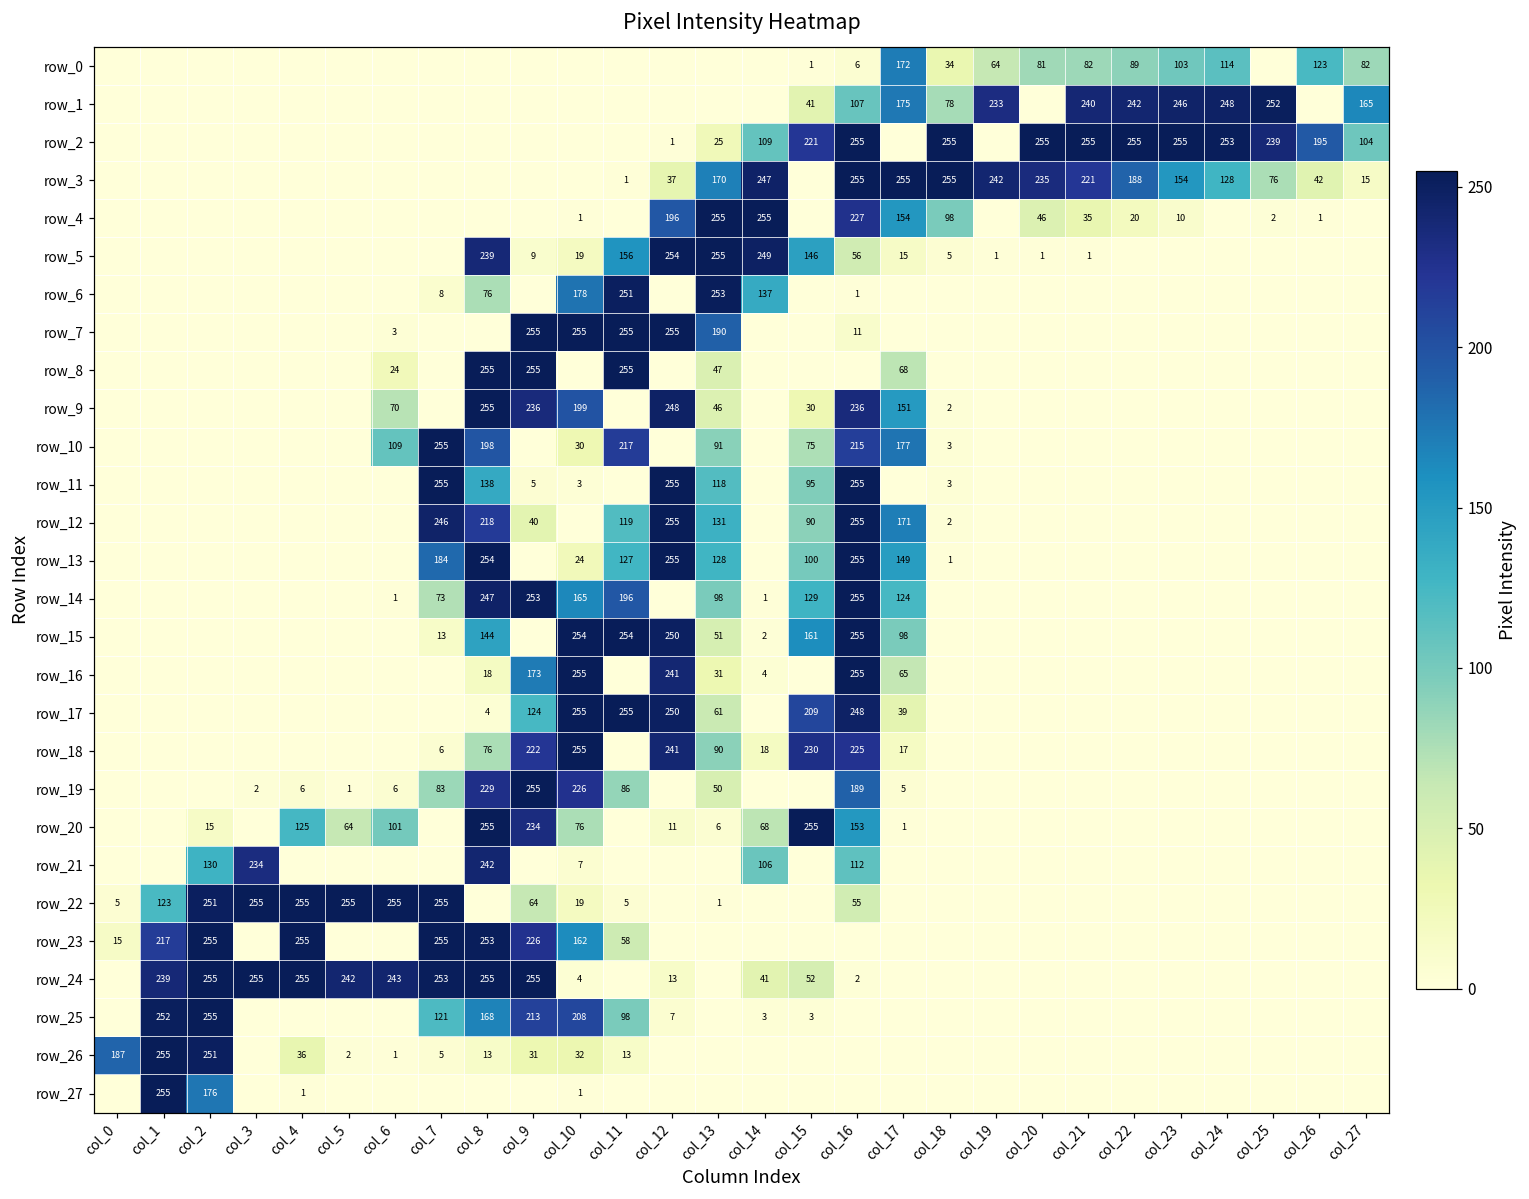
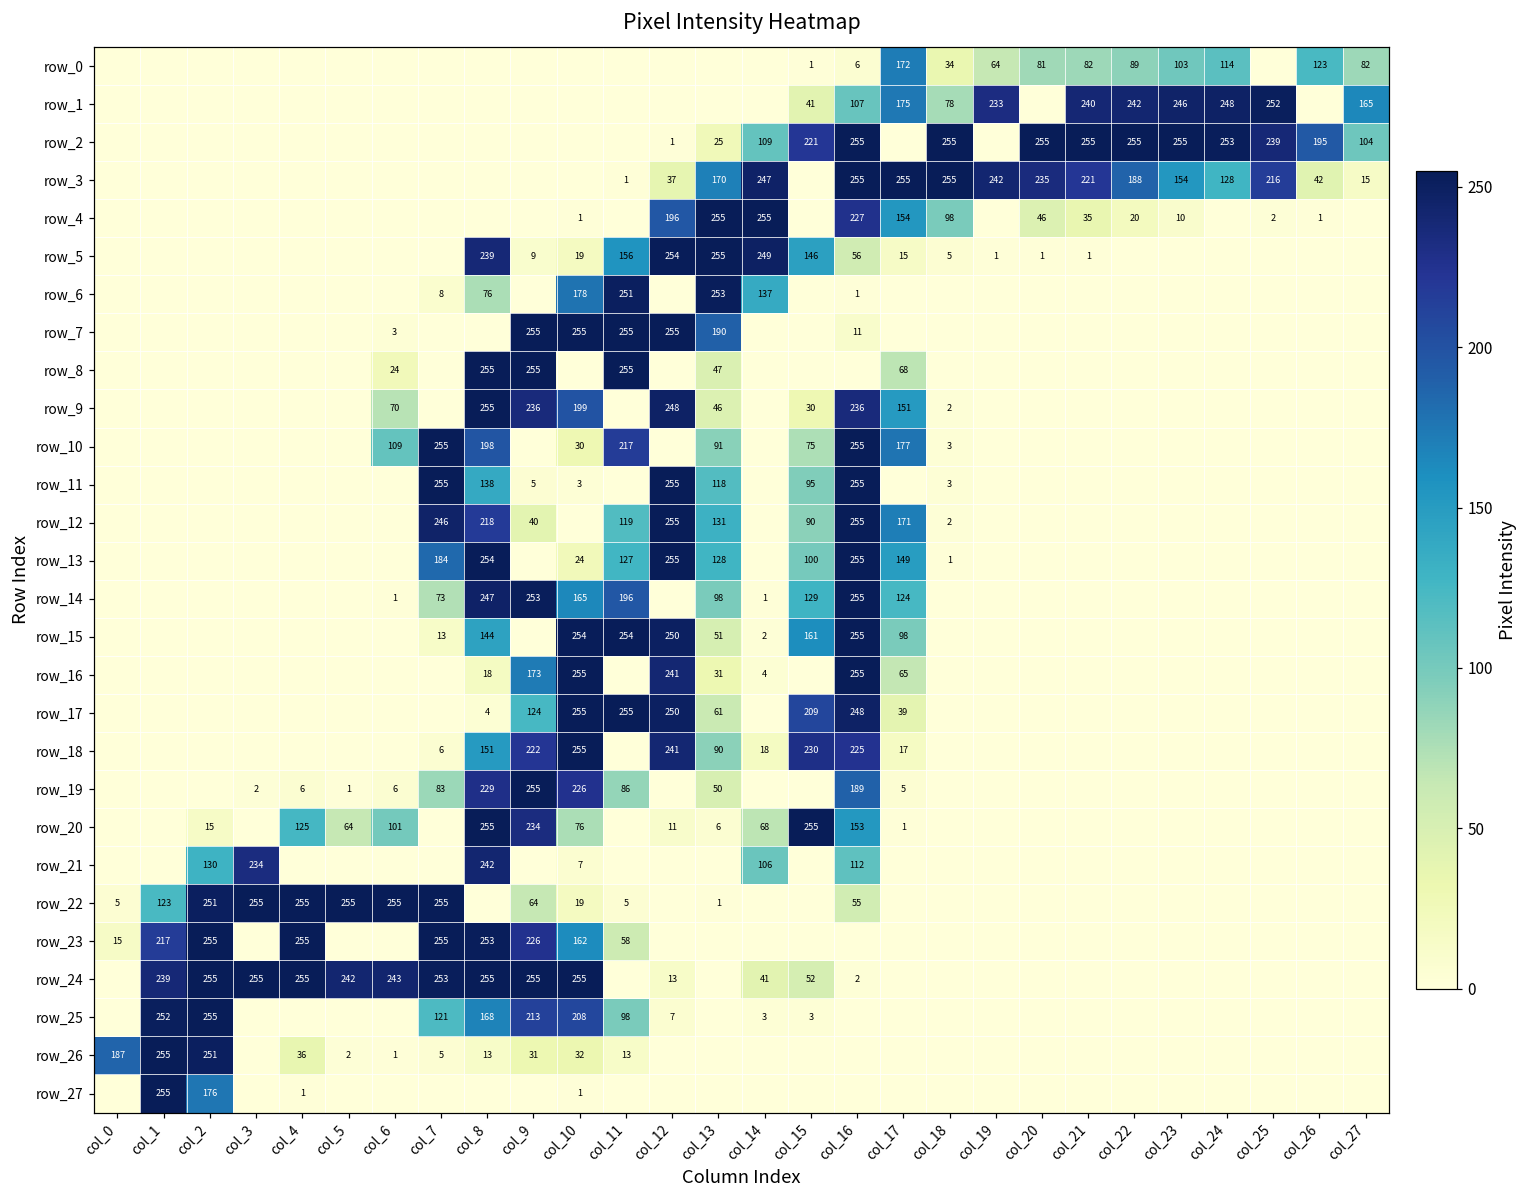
  {
    "row_3": {
      "col_11": 1,
      "col_12": 37,
      "col_13": 170,
      "col_14": 247,
      "col_16": 255,
      "col_17": 255,
      "col_18": 255,
      "col_19": 242,
      "col_20": 235,
      "col_21": 221,
      "col_22": 188,
      "col_23": 154,
      "col_24": 128,
-     "col_25": 76,
+     "col_25": 216,
      "col_26": 42,
      "col_27": 15
    },
    "row_10": {
      "col_6": 109,
      "col_7": 255,
      "col_8": 198,
      "col_10": 30,
      "col_11": 217,
      "col_13": 91,
      "col_15": 75,
-     "col_16": 215,
+     "col_16": 255,
      "col_17": 177,
      "col_18": 3
    },
    "row_18": {
      "col_7": 6,
-     "col_8": 76,
+     "col_8": 151,
      "col_9": 222,
      "col_10": 255,
      "col_12": 241,
      "col_13": 90,
      "col_14": 18,
      "col_15": 230,
      "col_16": 225,
      "col_17": 17
    },
    "row_24": {
      "col_1": 239,
      "col_2": 255,
      "col_3": 255,
      "col_4": 255,
      "col_5": 242,
      "col_6": 243,
      "col_7": 253,
      "col_8": 255,
      "col_9": 255,
-     "col_10": 4,
+     "col_10": 255,
      "col_12": 13,
      "col_14": 41,
      "col_15": 52,
      "col_16": 2
    }
  }
